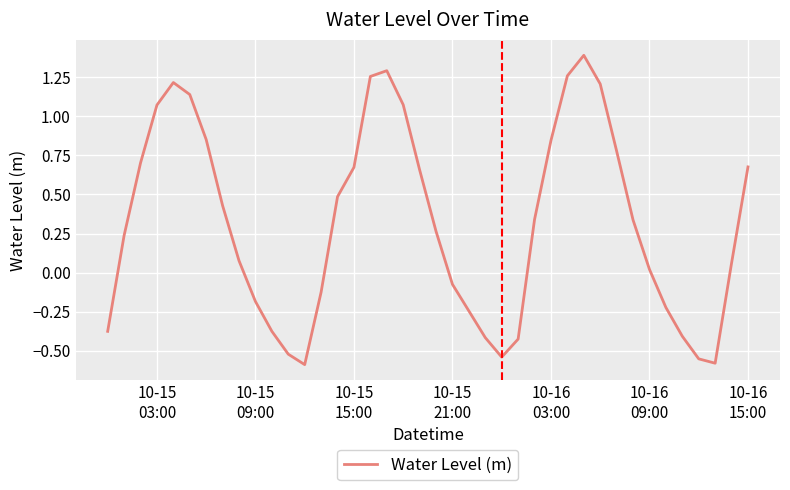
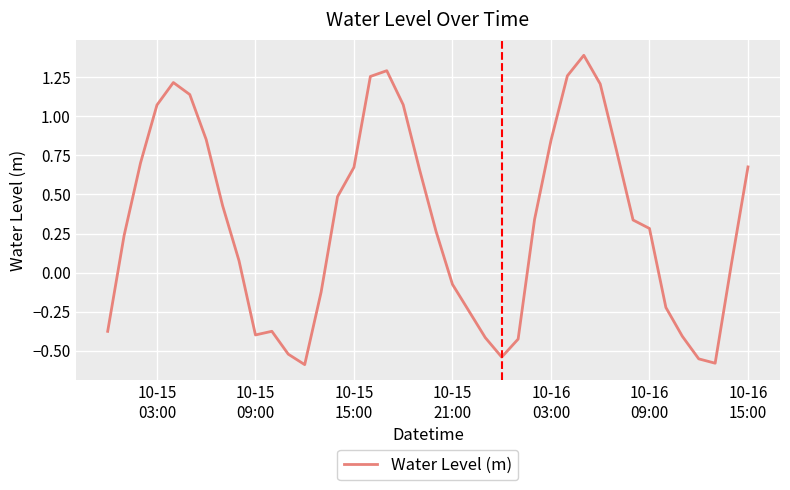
  {
    "10-15 03:00": 1.07,
-   "10-15 09:00": -0.19,
+   "10-15 09:00": -0.40,
    "10-15 15:00": 0.67,
    "10-15 21:00": -0.08,
    "10-16 03:00": 0.85,
-   "10-16 09:00": 0.02,
+   "10-16 09:00": 0.28,
    "10-16 15:00": 0.68
  }
